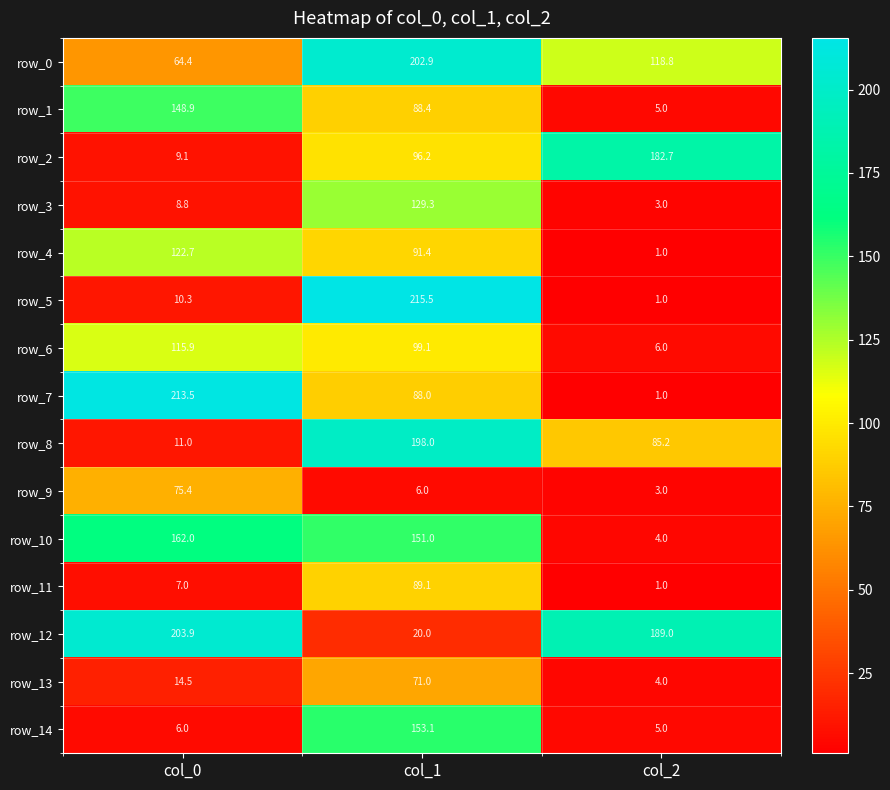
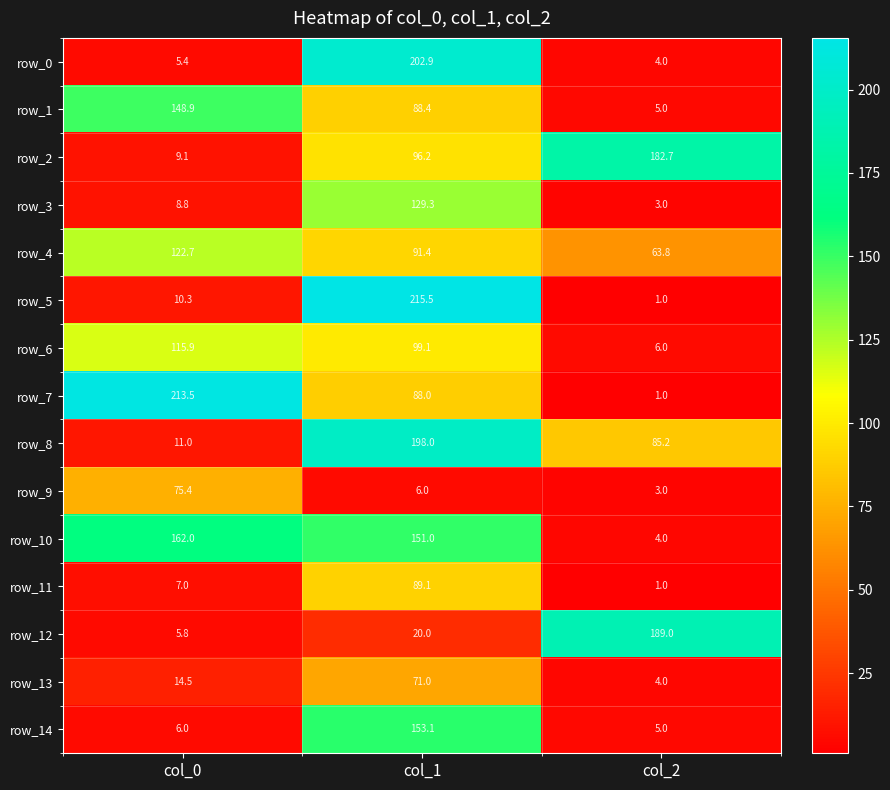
  {
    "row_0": {
-     "col_0": 64.4,
+     "col_0": 5.4,
      "col_1": 202.9,
-     "col_2": 118.8
+     "col_2": 4.0
    },
    "row_1": {
      "col_0": 148.9,
      "col_1": 88.4,
      "col_2": 5.0
    },
    "row_2": {
      "col_0": 9.1,
      "col_1": 96.2,
      "col_2": 182.7
    },
    "row_3": {
      "col_0": 8.8,
      "col_1": 129.3,
      "col_2": 3.0
    },
    "row_4": {
      "col_0": 122.7,
      "col_1": 91.4,
-     "col_2": 1.0
+     "col_2": 63.8
    },
    "row_5": {
      "col_0": 10.3,
      "col_1": 215.5,
      "col_2": 1.0
    },
    "row_6": {
      "col_0": 115.9,
      "col_1": 99.1,
      "col_2": 6.0
    },
    "row_7": {
      "col_0": 213.5,
      "col_1": 88.0,
      "col_2": 1.0
    },
    "row_8": {
      "col_0": 11.0,
      "col_1": 198.0,
      "col_2": 85.2
    },
    "row_9": {
      "col_0": 75.4,
      "col_1": 6.0,
      "col_2": 3.0
    },
    "row_10": {
      "col_0": 162.0,
      "col_1": 151.0,
      "col_2": 4.0
    },
    "row_11": {
      "col_0": 7.0,
      "col_1": 89.1,
      "col_2": 1.0
    },
    "row_12": {
-     "col_0": 203.9,
+     "col_0": 5.8,
      "col_1": 20.0,
      "col_2": 189.0
    },
    "row_13": {
      "col_0": 14.5,
      "col_1": 71.0,
      "col_2": 4.0
    },
    "row_14": {
      "col_0": 6.0,
      "col_1": 153.1,
      "col_2": 5.0
    }
  }
